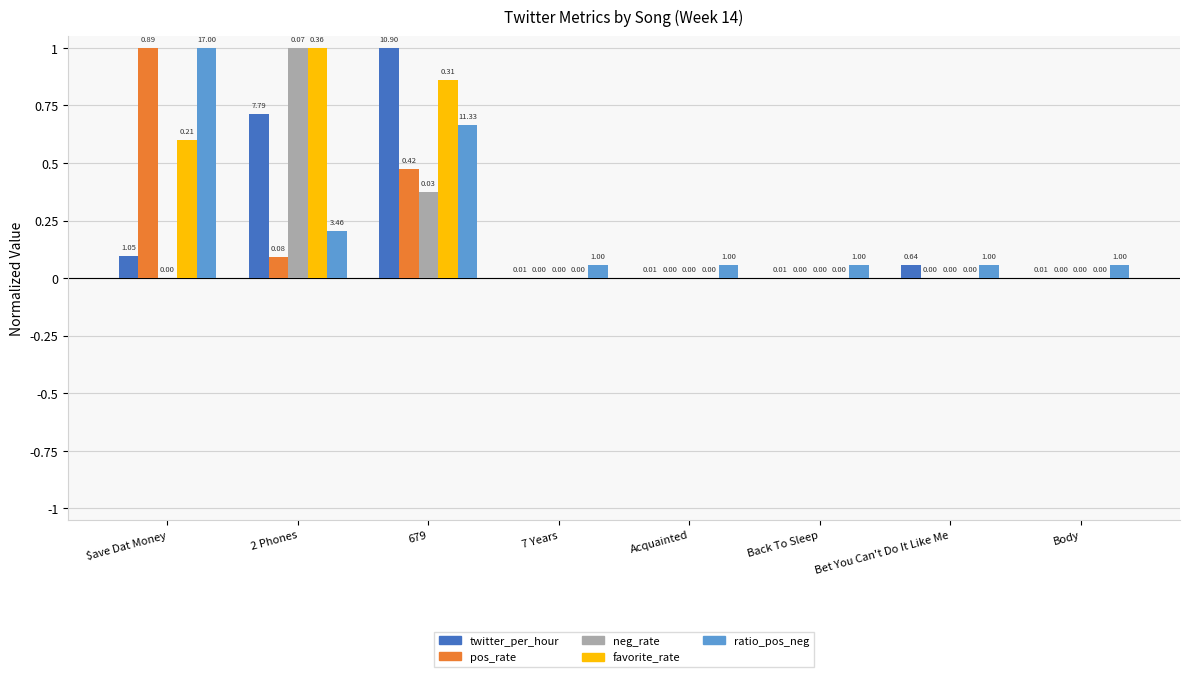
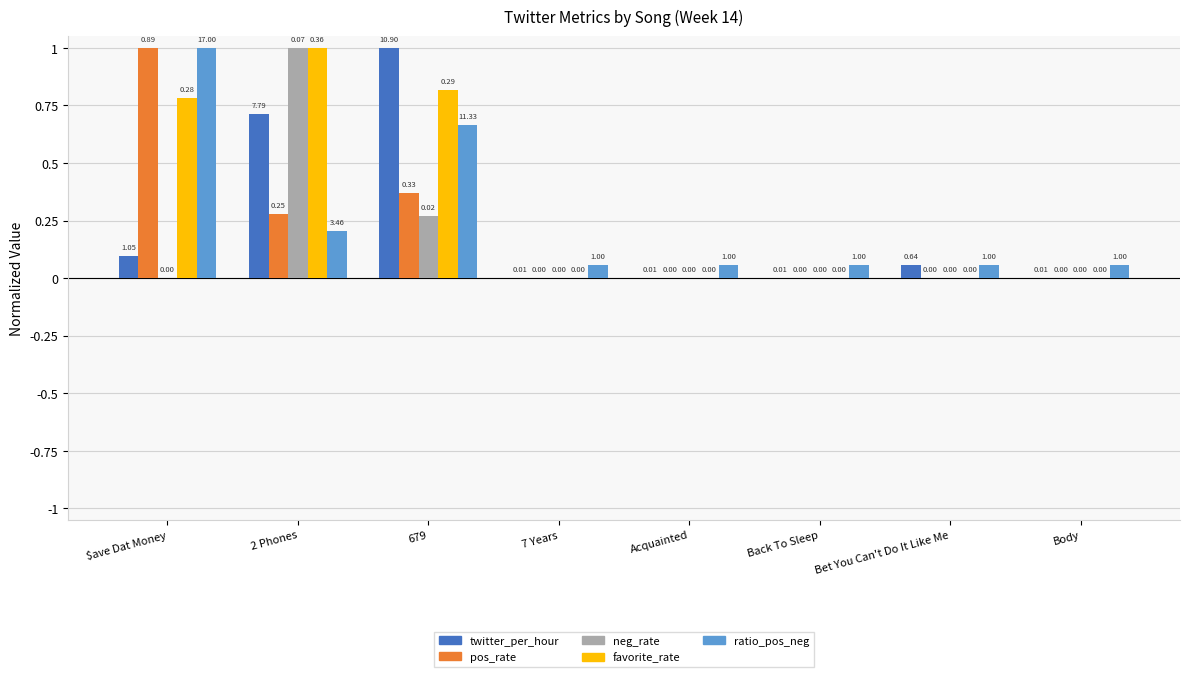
  {
    "pos_rate": {
-     "2 Phones": 0.08,
-     "679": 0.42,
+     "2 Phones": 0.25,
+     "679": 0.33,
      "7 Years": 0.00,
      "Acquainted": 0.00,
      "Back To Sleep": 0.00,
      "Bet You Can't Do It Like Me": 0.00,
      "Body": 0.00
    },
    "neg_rate": {
      "$ave Dat Money": 0.00,
-     "679": 0.03,
+     "679": 0.02,
      "7 Years": 0.00,
      "Acquainted": 0.00,
      "Back To Sleep": 0.00,
      "Bet You Can't Do It Like Me": 0.00,
      "Body": 0.00
    },
    "favorite_rate": {
-     "$ave Dat Money": 0.21,
-     "679": 0.31,
+     "$ave Dat Money": 0.28,
+     "679": 0.29,
      "7 Years": 0.00,
      "Acquainted": 0.00,
      "Back To Sleep": 0.00,
      "Bet You Can't Do It Like Me": 0.00,
      "Body": 0.00
    }
  }
